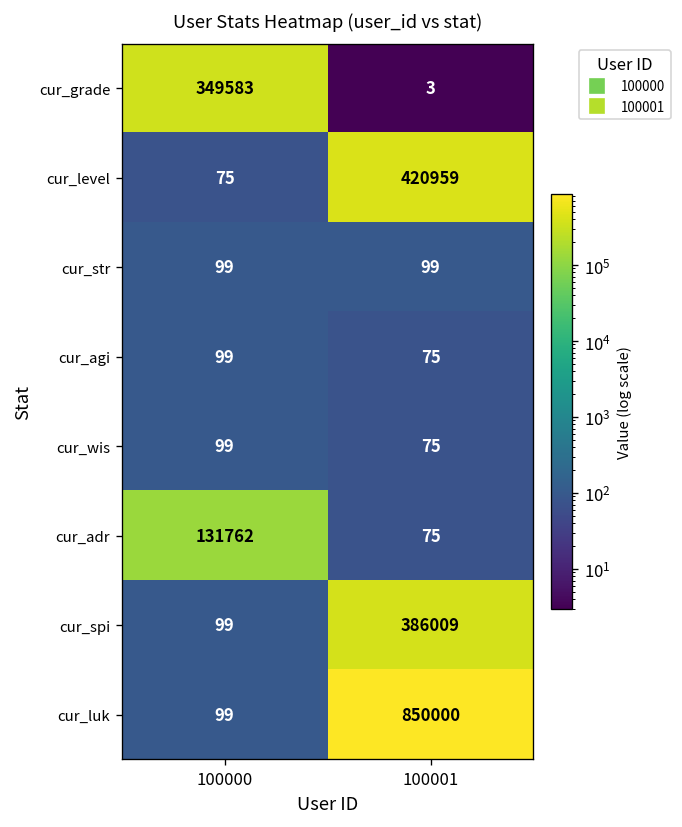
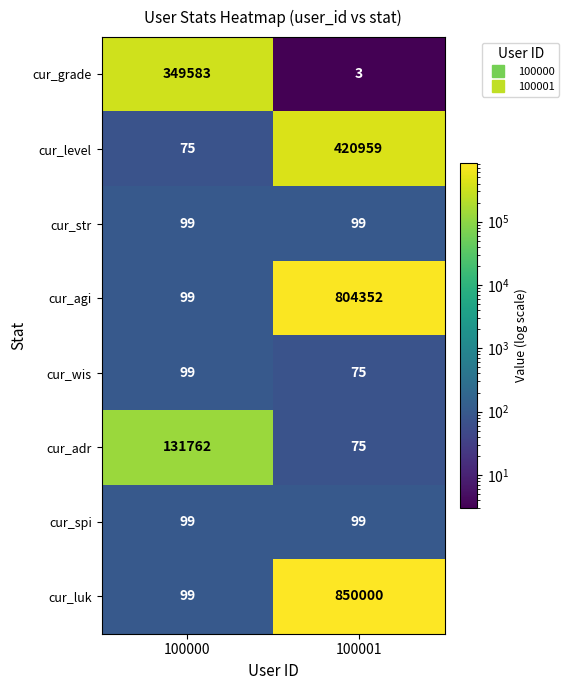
  {
    "cur_grade": {
      "100000": 349583,
      "100001": 3
    },
    "cur_level": {
      "100000": 75,
      "100001": 420959
    },
    "cur_str": {
      "100000": 99,
      "100001": 99
    },
    "cur_agi": {
      "100000": 99,
-     "100001": 75
+     "100001": 804352
    },
    "cur_wis": {
      "100000": 99,
      "100001": 75
    },
    "cur_adr": {
      "100000": 131762,
      "100001": 75
    },
    "cur_spi": {
      "100000": 99,
-     "100001": 386009
+     "100001": 99
    },
    "cur_luk": {
      "100000": 99,
      "100001": 850000
    }
  }
